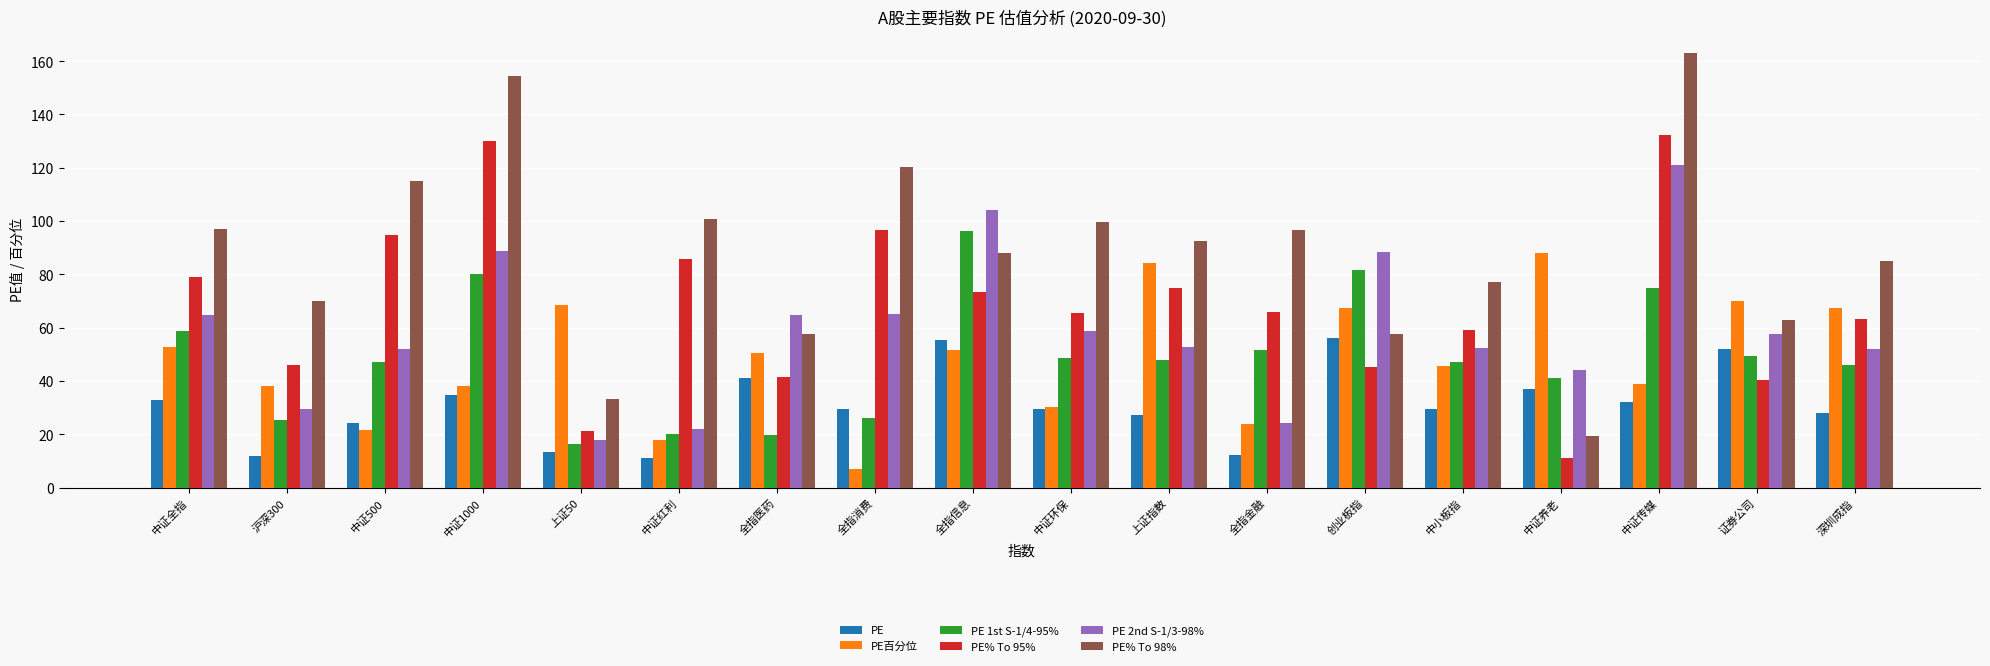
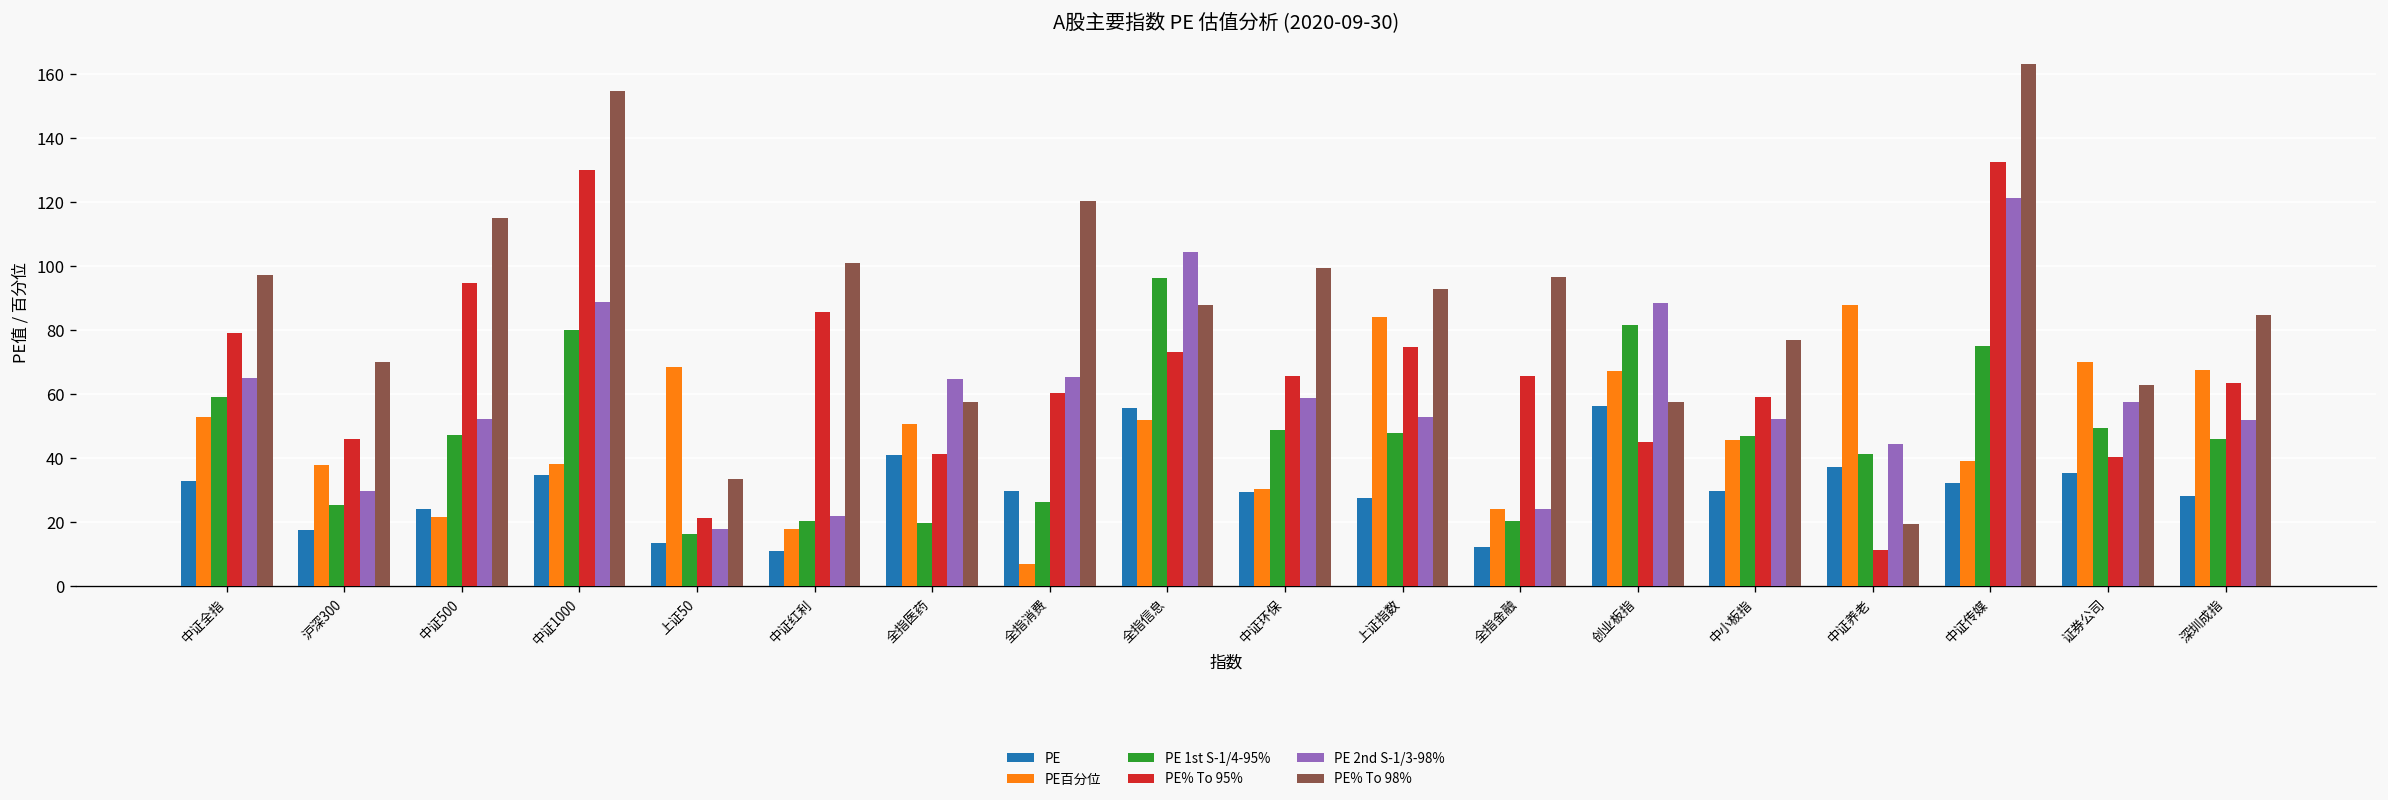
  {
    "PE": {
      "中证全指": 33,
-     "沪深300": 12,
+     "沪深300": 17,
      "中证500": 24,
      "中证1000": 35,
      "上证50": 13,
      "中证红利": 11,
      "全指医药": 41,
      "全指消费": 30,
      "全指信息": 56,
      "中证环保": 29,
      "上证指数": 27,
      "全指金融": 12,
      "创业板指": 56,
      "中小板指": 30,
      "中证养老": 37,
      "中证传媒": 32,
-     "证券公司": 52,
+     "证券公司": 35,
      "深圳成指": 28
    },
    "PE百分位": {
      "中证全指": 53,
      "沪深300": 38,
      "中证500": 22,
      "中证1000": 38,
      "上证50": 68,
      "中证红利": 18,
      "全指医药": 51,
      "全指消费": 7,
      "全指信息": 52,
      "中证环保": 30,
      "上证指数": 84,
      "全指金融": 24,
      "创业板指": 67,
      "中小板指": 46,
      "中证养老": 88,
      "中证传媒": 39,
      "证券公司": 70,
      "深圳成指": 67
    },
    "PE 1st S-1/4-95%": {
      "中证全指": 59,
      "沪深300": 25,
      "中证500": 47,
      "中证1000": 80,
      "上证50": 16,
      "中证红利": 20,
      "全指医药": 20,
      "全指消费": 26,
      "全指信息": 96,
      "中证环保": 49,
      "上证指数": 48,
-     "全指金融": 52,
+     "全指金融": 20,
      "创业板指": 82,
      "中小板指": 47,
      "中证养老": 41,
      "中证传媒": 75,
      "证券公司": 49,
      "深圳成指": 46
    },
    "PE% To 95%": {
      "中证全指": 79,
      "沪深300": 46,
      "中证500": 95,
      "中证1000": 130,
      "上证50": 21,
      "中证红利": 86,
      "全指医药": 41,
-     "全指消费": 96,
+     "全指消费": 60,
      "全指信息": 73,
      "中证环保": 66,
      "上证指数": 75,
      "全指金融": 66,
      "创业板指": 45,
      "中小板指": 59,
      "中证养老": 11,
      "中证传媒": 132,
      "证券公司": 40,
      "深圳成指": 63
    },
    "PE 2nd S-1/3-98%": {
      "中证全指": 65,
      "沪深300": 30,
      "中证500": 52,
      "中证1000": 89,
      "上证50": 18,
      "中证红利": 22,
      "全指医药": 65,
      "全指消费": 65,
      "全指信息": 104,
      "中证环保": 59,
      "上证指数": 53,
      "全指金融": 24,
      "创业板指": 89,
      "中小板指": 52,
      "中证养老": 44,
      "中证传媒": 121,
      "证券公司": 57,
      "深圳成指": 52
    },
    "PE% To 98%": {
      "中证全指": 97,
      "沪深300": 70,
      "中证500": 115,
      "中证1000": 155,
      "上证50": 33,
      "中证红利": 101,
      "全指医药": 57,
      "全指消费": 120,
      "全指信息": 88,
      "中证环保": 99,
      "上证指数": 93,
      "全指金融": 97,
      "创业板指": 57,
      "中小板指": 77,
      "中证养老": 19,
      "中证传媒": 163,
      "证券公司": 63,
      "深圳成指": 85
    }
  }
